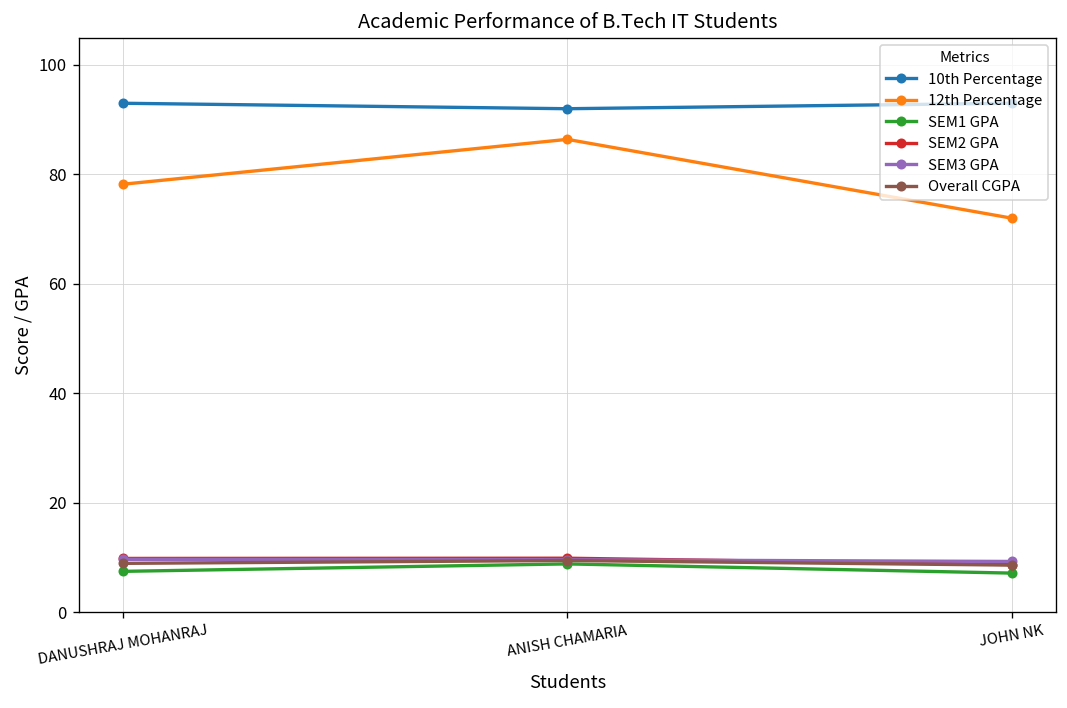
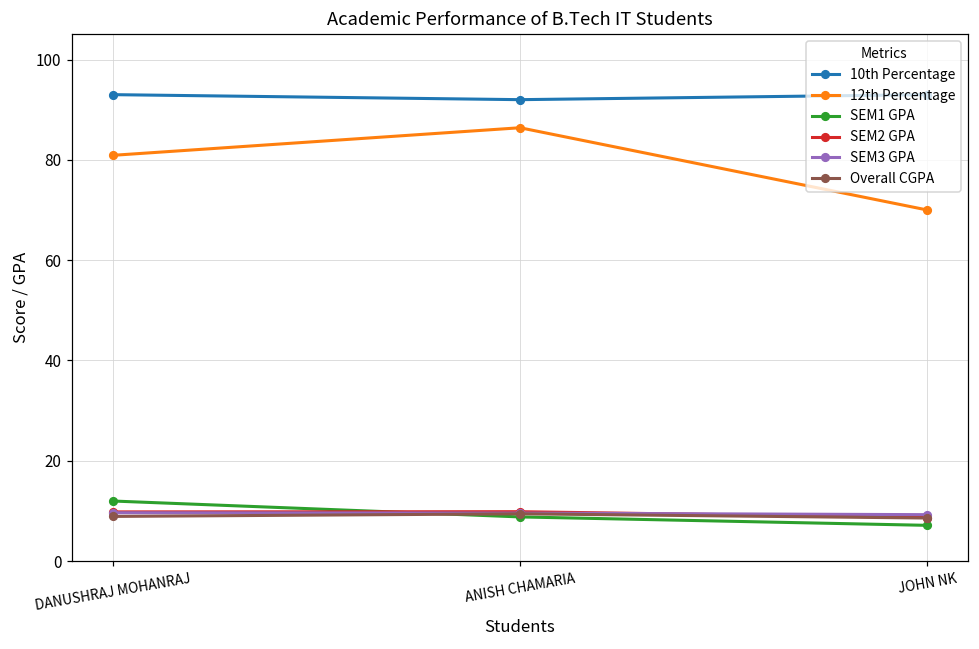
  {
    "10th Percentage": {
      "DANUSHRAJ MOHANRAJ": 93,
      "ANISH CHAMARIA": 92
    },
    "12th Percentage": {
-     "DANUSHRAJ MOHANRAJ": 78,
+     "DANUSHRAJ MOHANRAJ": 81,
      "ANISH CHAMARIA": 86,
-     "JOHN NK": 72
+     "JOHN NK": 70
    },
    "SEM1 GPA": {
-     "DANUSHRAJ MOHANRAJ": 7,
+     "DANUSHRAJ MOHANRAJ": 12,
      "ANISH CHAMARIA": 9,
      "JOHN NK": 7
    },
    "SEM3 GPA": {
      "JOHN NK": 9
    },
    "Overall CGPA": {
      "DANUSHRAJ MOHANRAJ": 9
    }
  }
